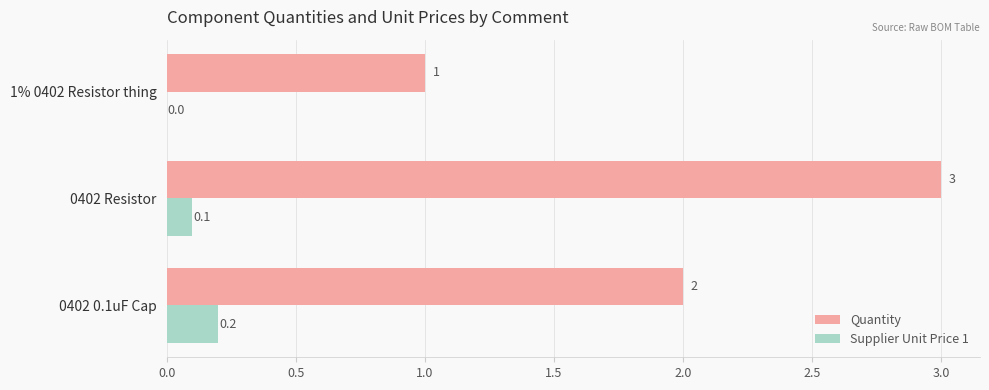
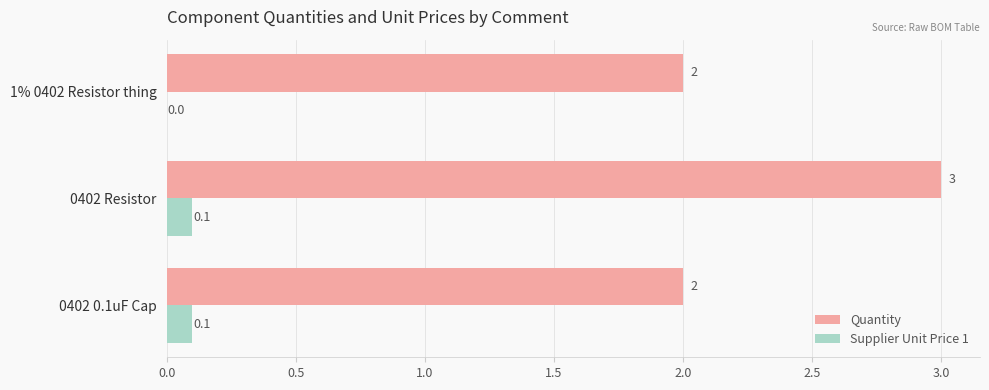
  {
    "Quantity": {
-     "1% 0402 Resistor thing": 1,
+     "1% 0402 Resistor thing": 2,
      "0402 Resistor": 3,
      "0402 0.1uF Cap": 2
    },
    "Supplier Unit Price 1": {
      "1% 0402 Resistor thing": 0.0,
      "0402 Resistor": 0.1,
-     "0402 0.1uF Cap": 0.2
+     "0402 0.1uF Cap": 0.1
    }
  }
